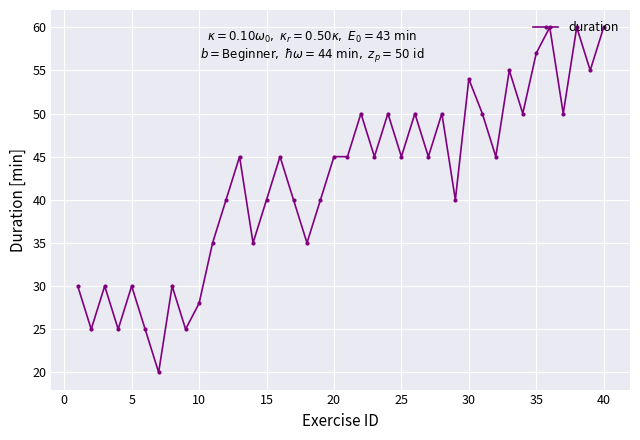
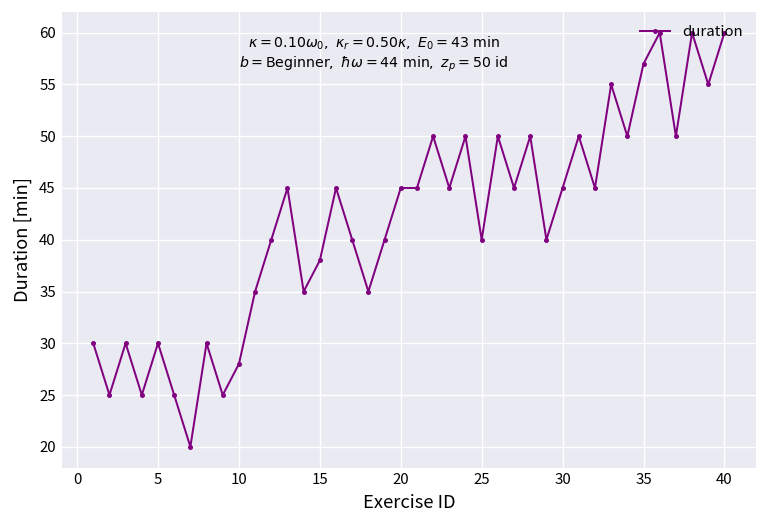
  {
    "5": 30,
    "10": 28,
-   "15": 40,
+   "15": 38,
    "20": 45,
-   "25": 45,
-   "30": 54,
+   "25": 40,
+   "30": 45,
    "35": 57,
    "40": 60
  }
